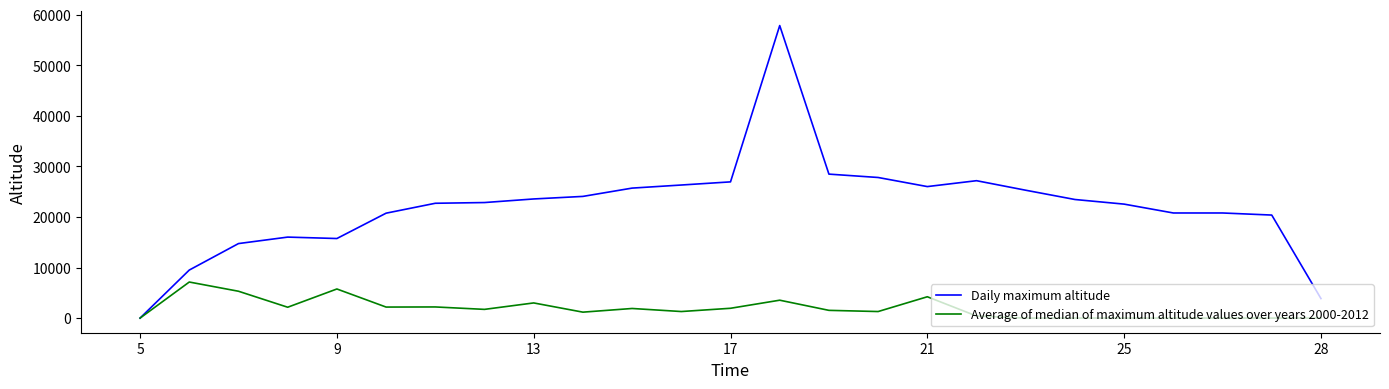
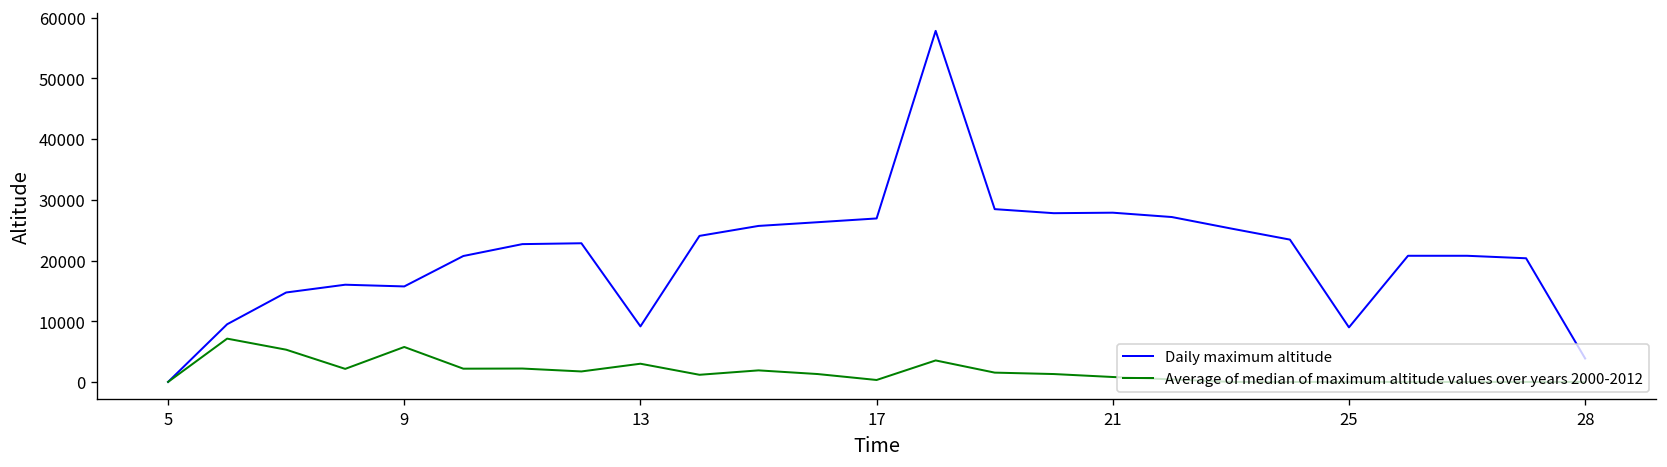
  {
    "Daily maximum altitude": {
      "9": 16000,
-     "13": 24000,
+     "13": 9000,
      "17": 27000,
-     "21": 26000,
-     "25": 23000
+     "21": 28000,
+     "25": 9000
    },
    "Average of median of maximum altitude values over years 2000-2012": {
      "9": 6000,
      "13": 3000,
-     "17": 2000,
-     "21": 4000
+     "17": 0,
+     "21": 1000
    }
  }
